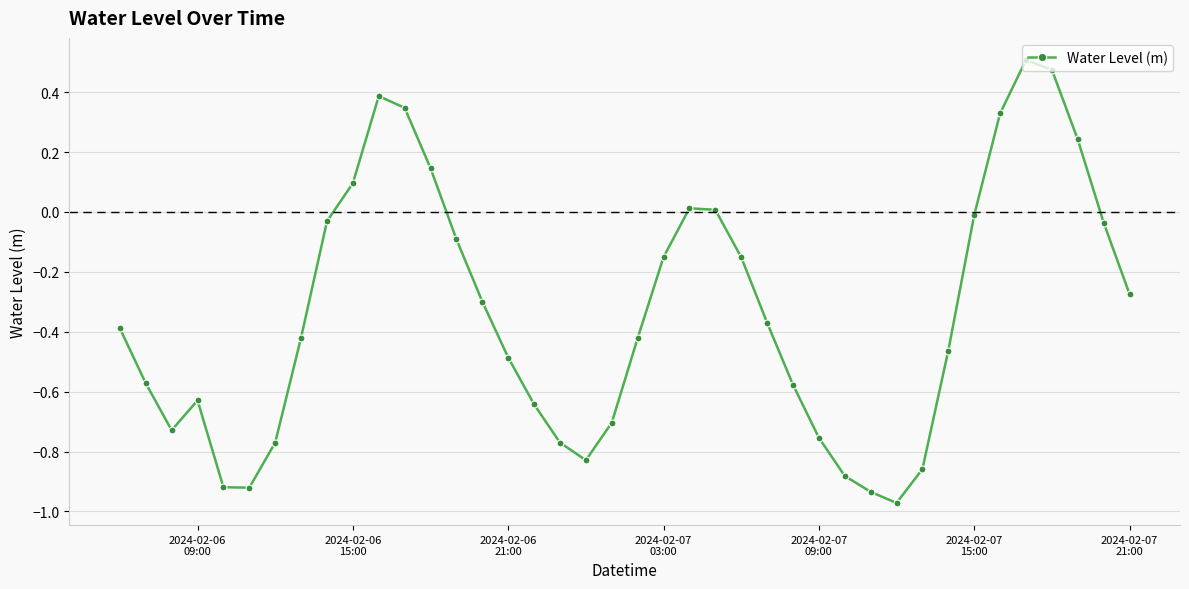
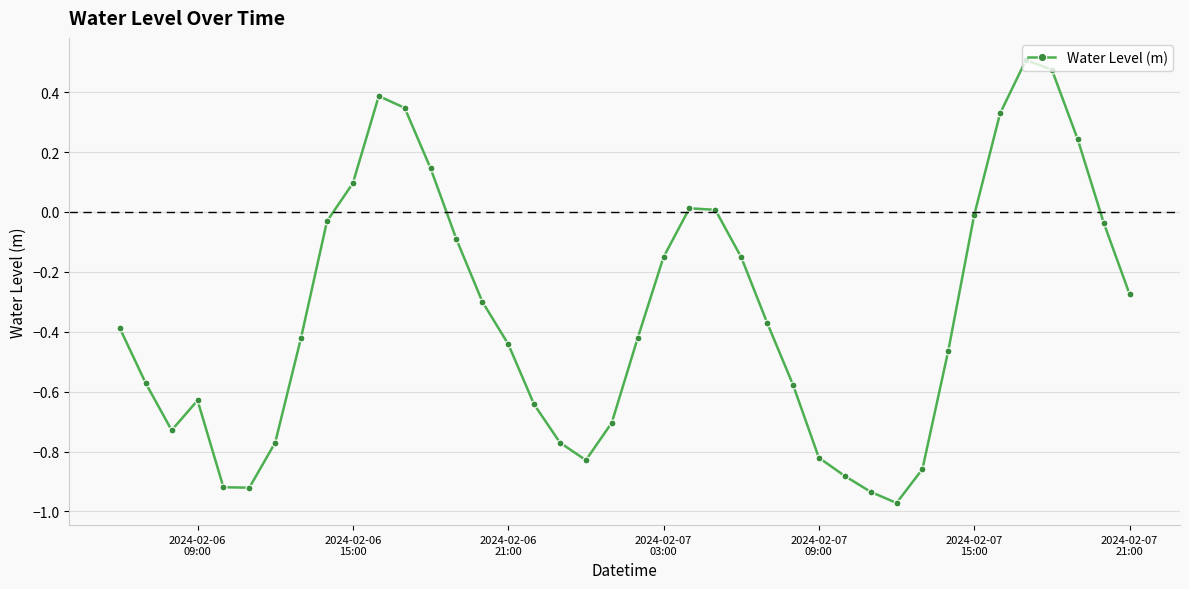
  {
    "2024-02-06 09:00": -0.63,
    "2024-02-06 15:00": 0.10,
-   "2024-02-06 21:00": -0.49,
+   "2024-02-06 21:00": -0.44,
    "2024-02-07 03:00": -0.15,
-   "2024-02-07 09:00": -0.75,
+   "2024-02-07 09:00": -0.82,
    "2024-02-07 15:00": -0.01,
    "2024-02-07 21:00": -0.27
  }
